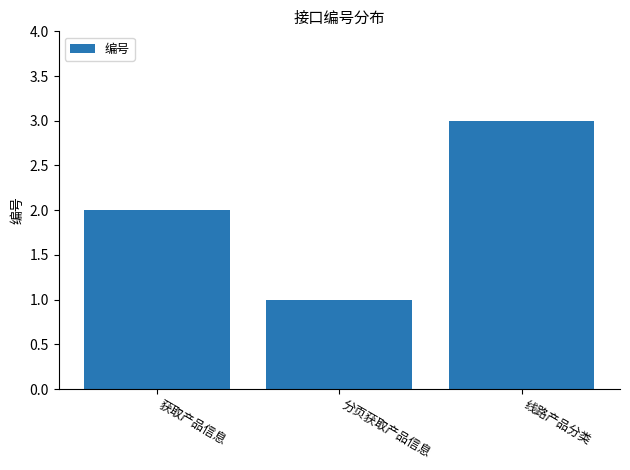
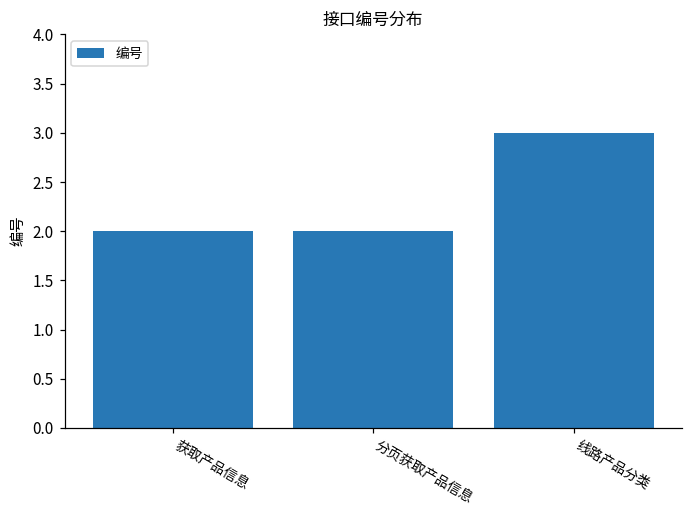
  {
    "获取产品信息": 2,
-   "分页获取产品信息": 1,
+   "分页获取产品信息": 2,
    "线路产品分类": 3
  }
